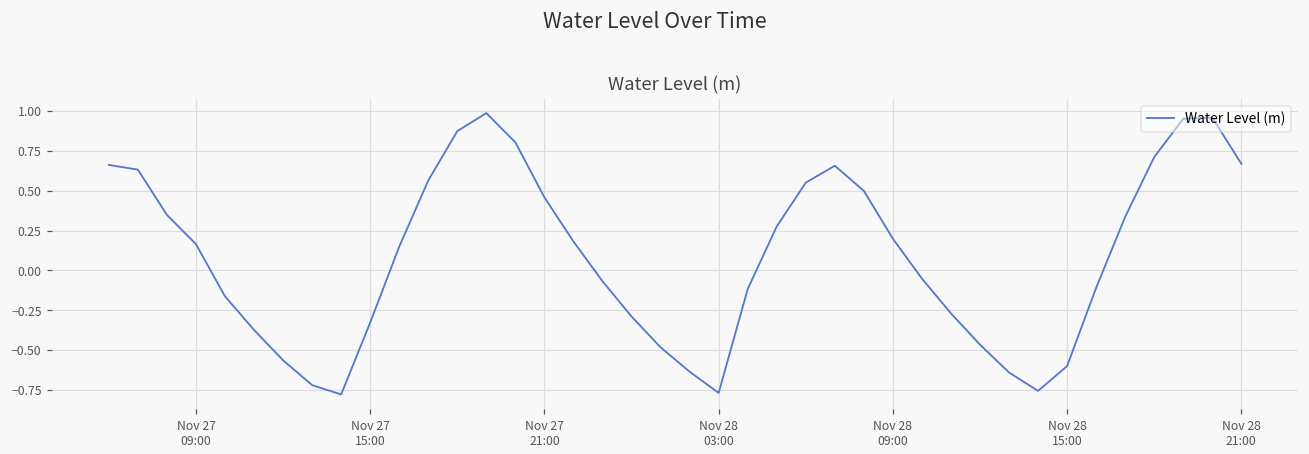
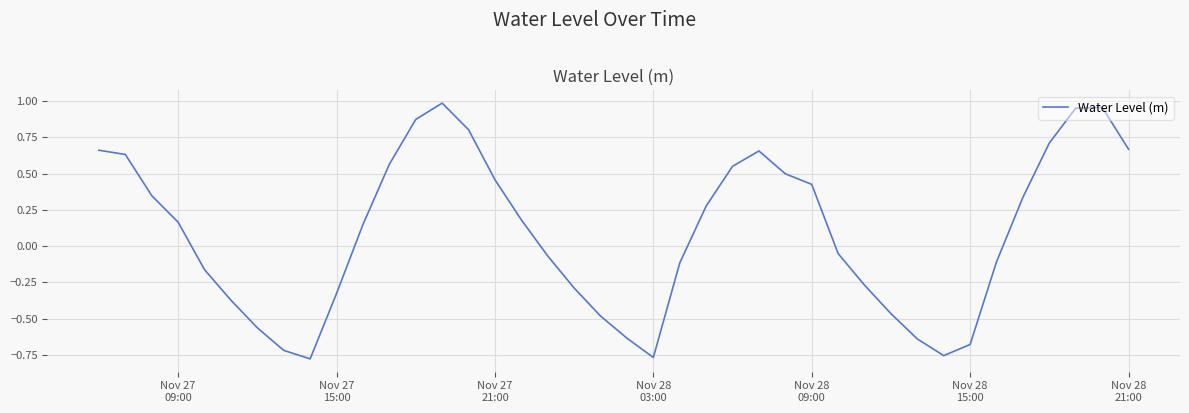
  {
    "Nov 27 09:00": 0.16,
    "Nov 27 15:00": -0.33,
    "Nov 27 21:00": 0.46,
    "Nov 28 03:00": -0.77,
-   "Nov 28 09:00": 0.20,
-   "Nov 28 15:00": -0.60,
+   "Nov 28 09:00": 0.43,
+   "Nov 28 15:00": -0.68,
    "Nov 28 21:00": 0.67
  }
